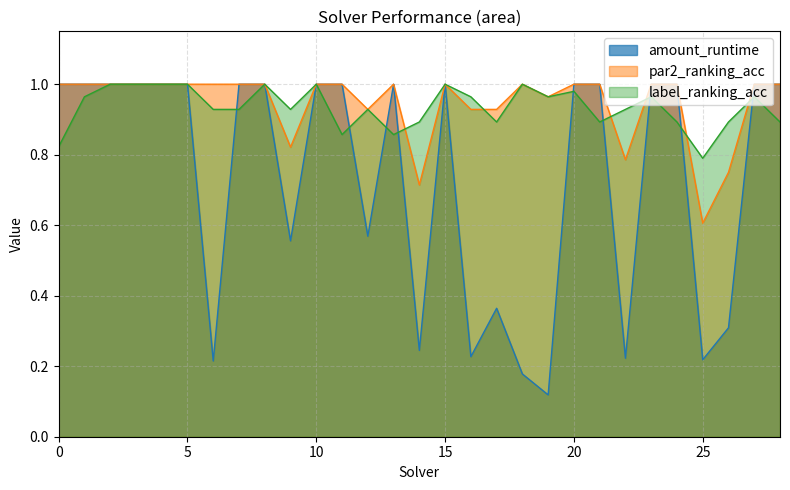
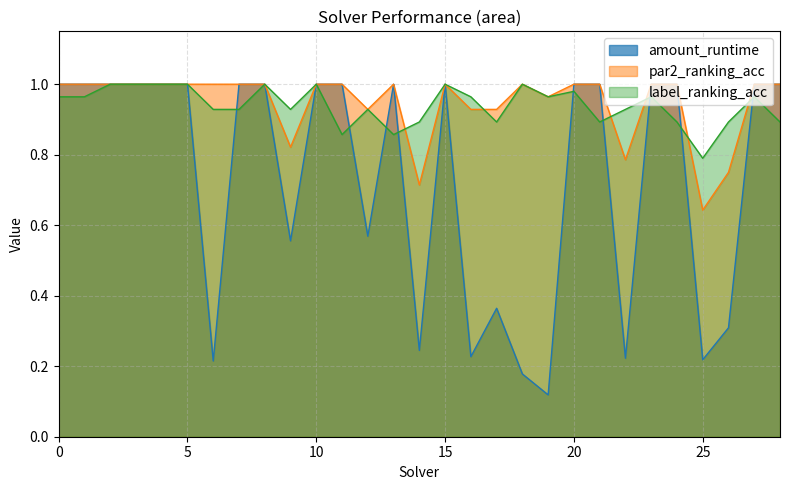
  {
    "amount_runtime": {
      "25": 0.22
    },
    "par2_ranking_acc": {
-     "25": 0.61
+     "25": 0.64
    },
    "label_ranking_acc": {
-     "0": 0.82,
+     "0": 0.96,
      "20": 0.98,
      "25": 0.79
    }
  }
